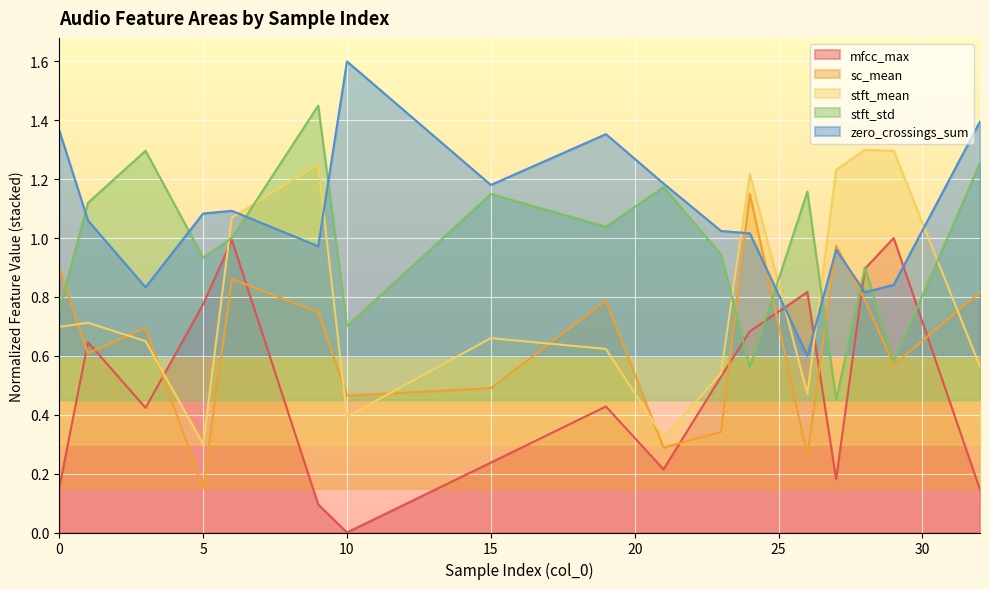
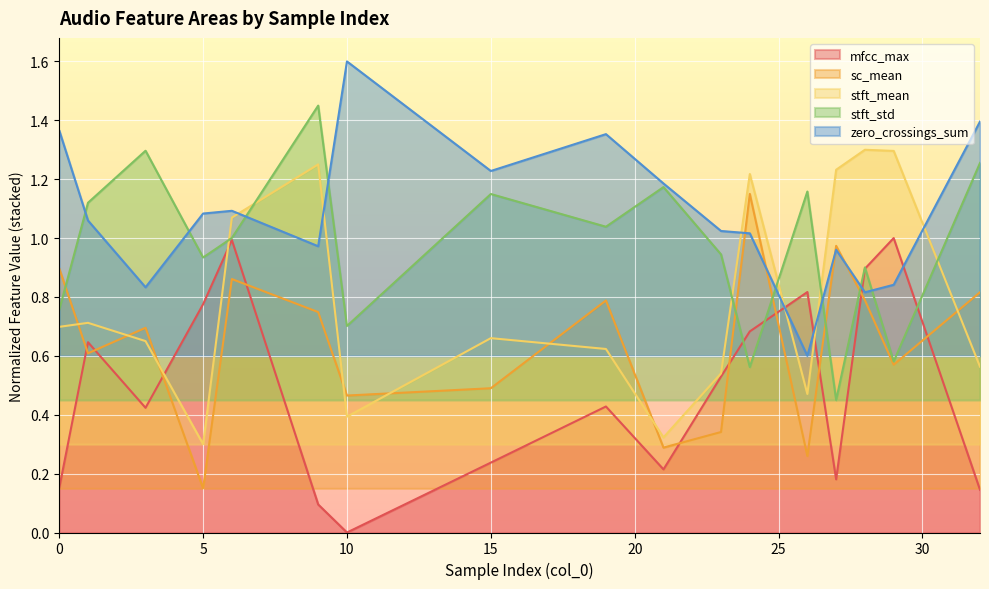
  {
    "stft_std": {
      "0": 0.76,
      "5": 0.93,
      "10": 0.70,
      "15": 1.15
    },
    "zero_crossings_sum": {
      "0": 1.37,
      "5": 1.08,
      "10": 1.60,
-     "15": 1.18
+     "15": 1.23
    }
  }
